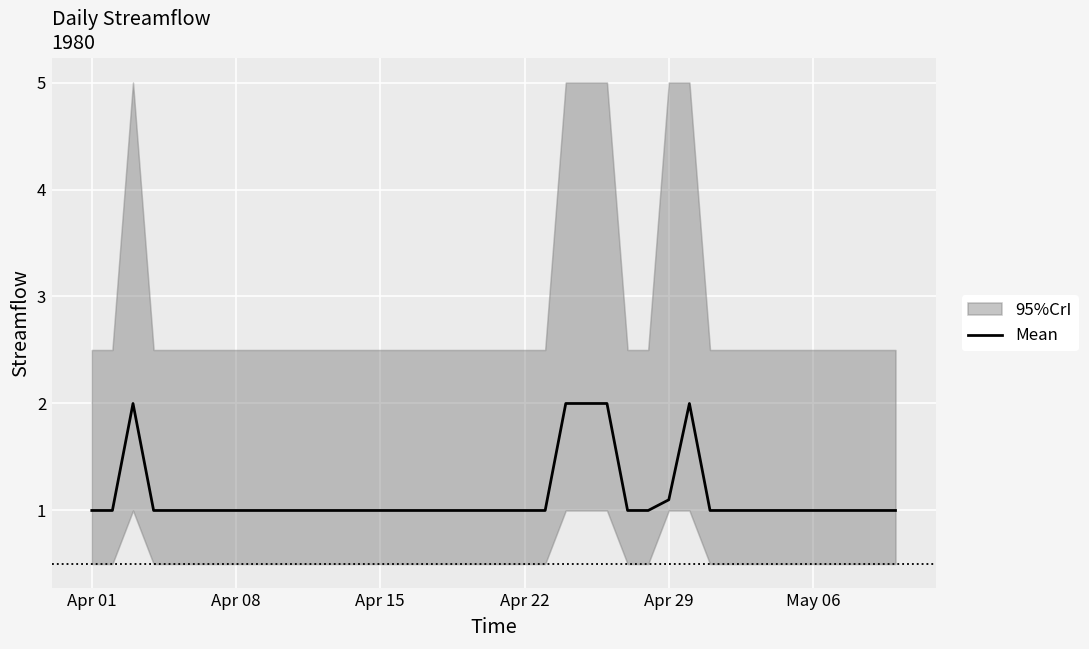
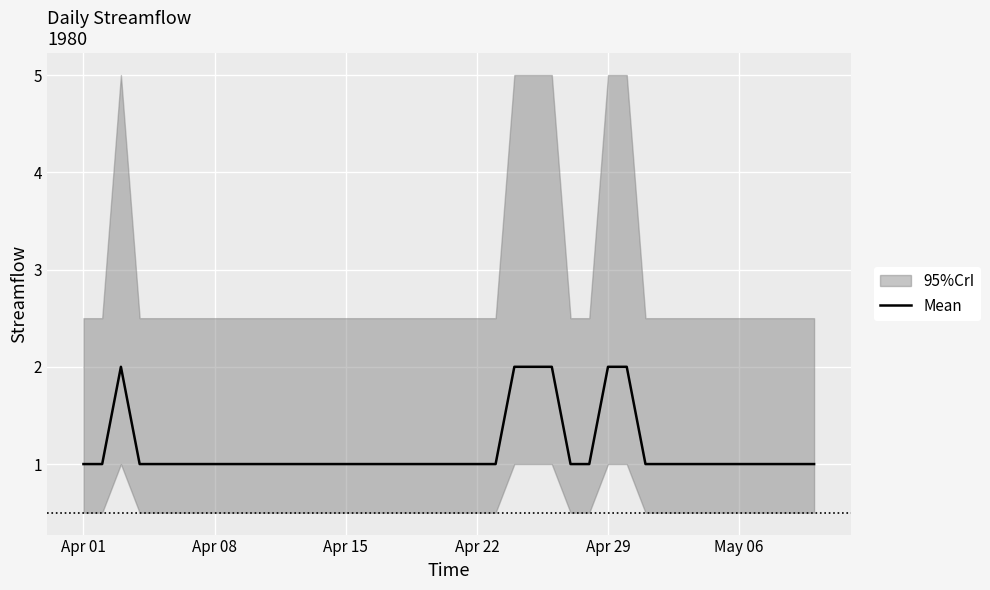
  {
    "Mean": {
      "Apr 01": 1.0,
      "Apr 08": 1.0,
      "Apr 15": 1.0,
      "Apr 22": 1.0,
-     "Apr 29": 1.1,
+     "Apr 29": 2.0,
      "May 06": 1.0
    }
  }
